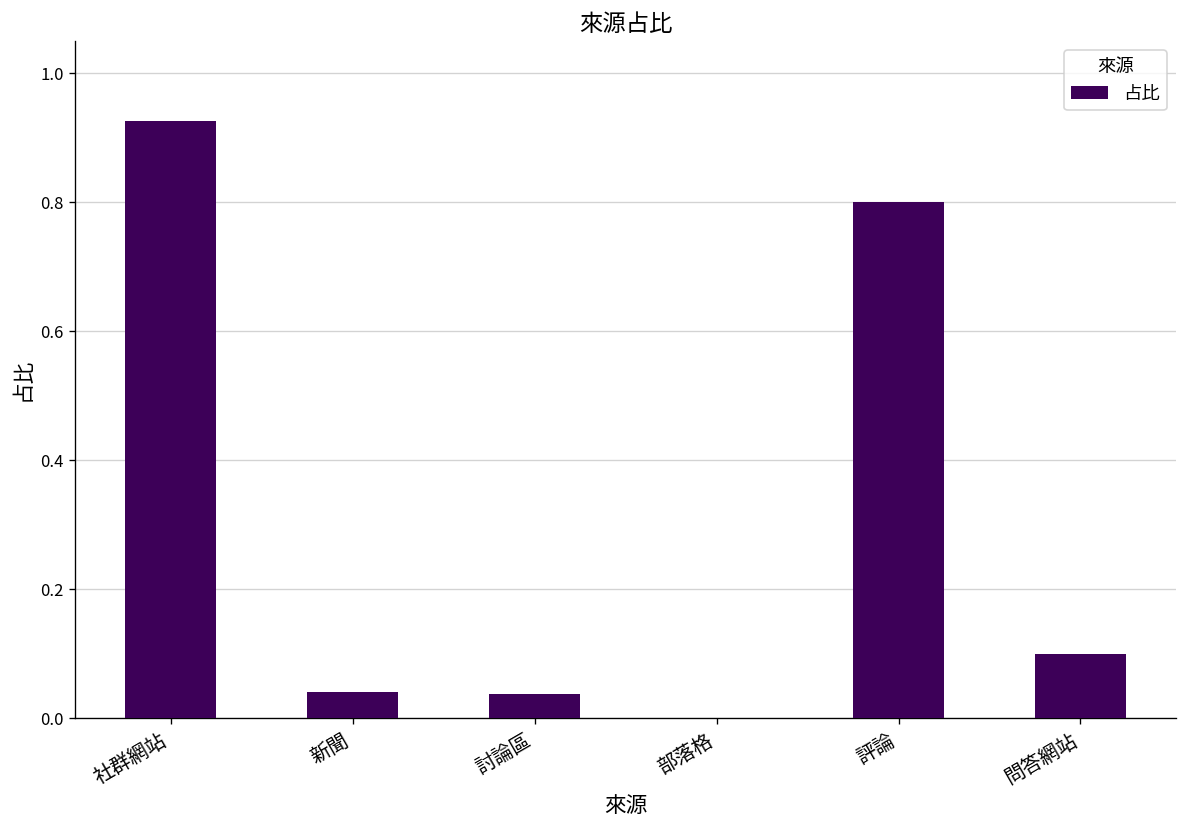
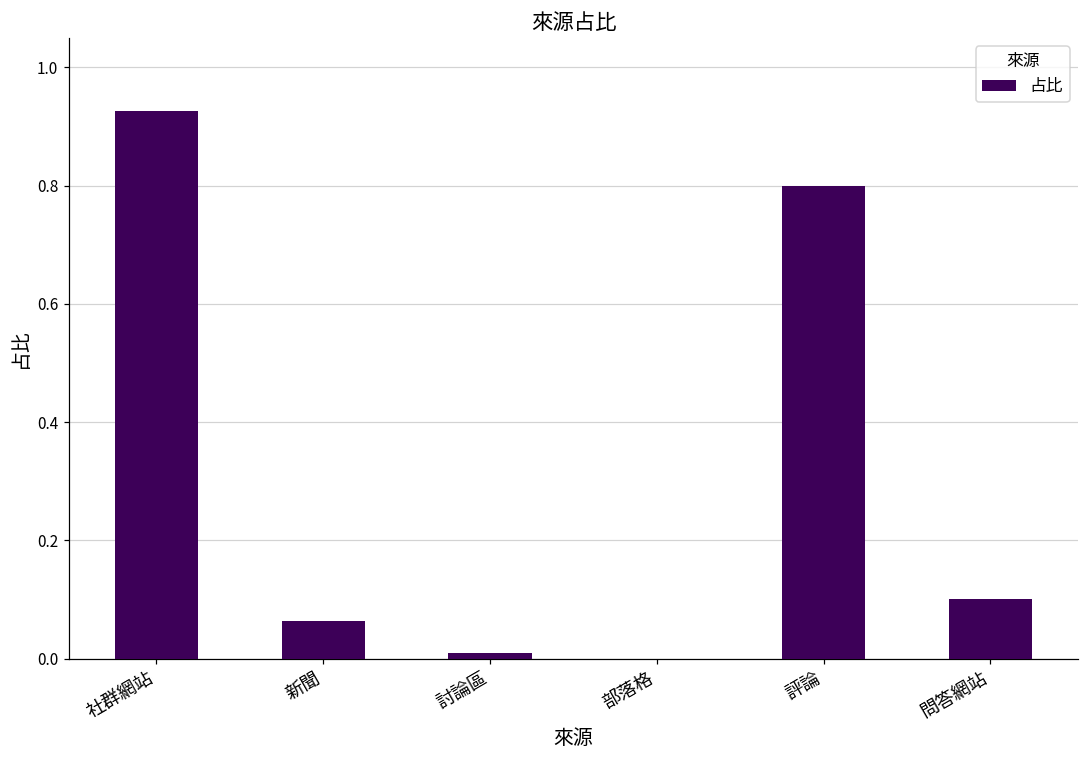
  {
    "社群網站": 0.93,
-   "新聞": 0.04,
-   "討論區": 0.04,
+   "新聞": 0.06,
+   "討論區": 0.01,
    "部落格": 0.00,
    "評論": 0.80,
    "問答網站": 0.10
  }
